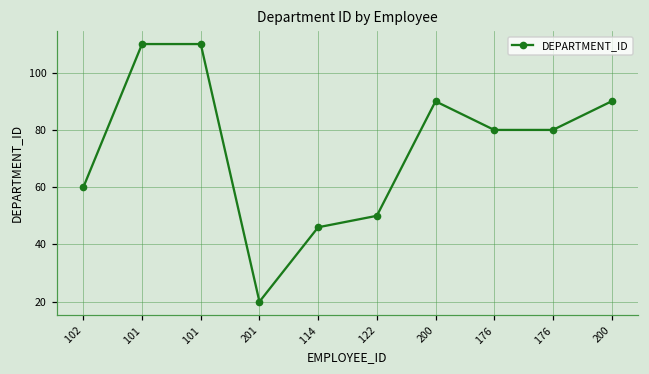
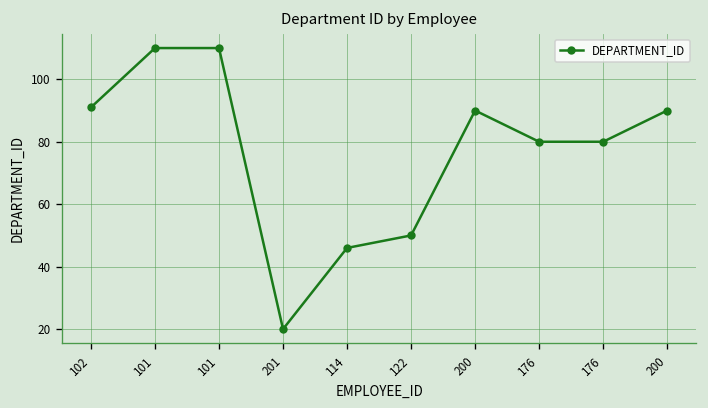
  {
-   "102": 60,
+   "102": 91,
    "201": 20,
    "114": 46,
    "122": 50
  }
